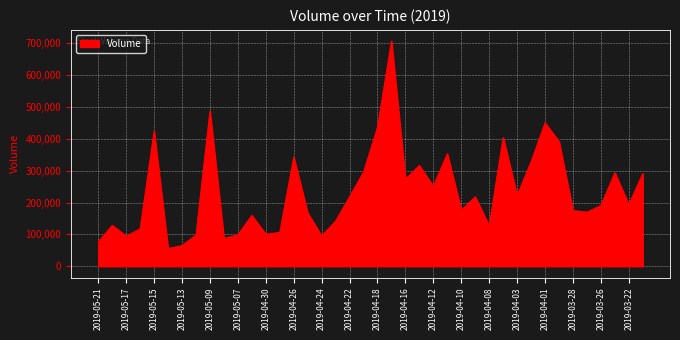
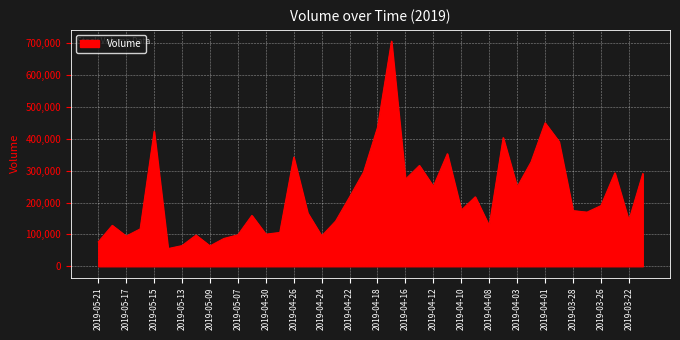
  {
    "2019-05-21": "80,000",
    "2019-05-17": "90,000",
    "2019-05-15": "420,000",
    "2019-05-13": "60,000",
-   "2019-05-09": "490,000",
+   "2019-05-09": "60,000",
    "2019-05-07": "100,000",
    "2019-04-30": "100,000",
    "2019-04-26": "340,000",
    "2019-04-24": "100,000",
    "2019-04-22": "220,000",
    "2019-04-18": "440,000",
    "2019-04-16": "270,000",
    "2019-04-12": "250,000",
    "2019-04-10": "180,000",
    "2019-04-08": "130,000",
-   "2019-04-03": "220,000",
+   "2019-04-03": "250,000",
    "2019-04-01": "450,000",
    "2019-03-28": "170,000",
    "2019-03-26": "190,000",
-   "2019-03-22": "190,000"
+   "2019-03-22": "140,000"
  }
